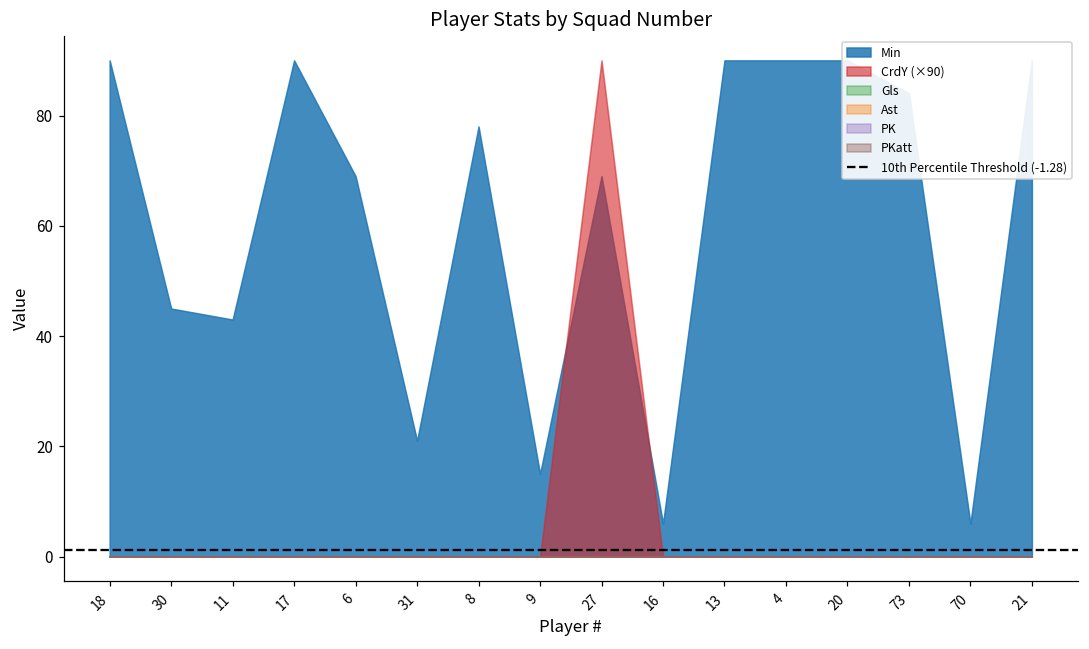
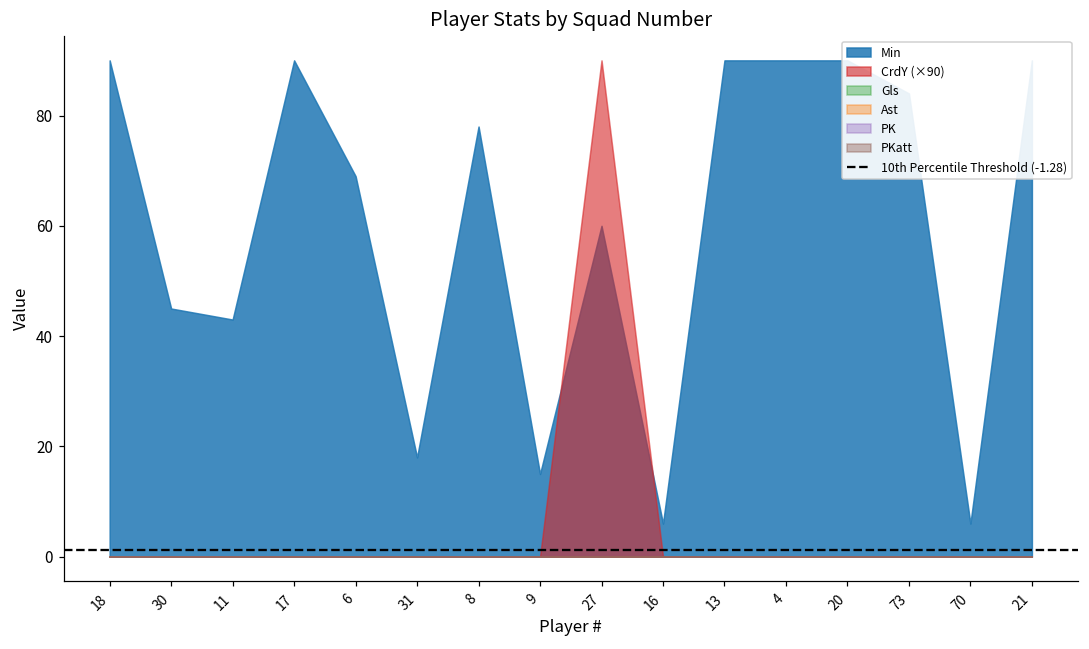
  {
    "Min": {
      "18": 90,
      "30": 45,
      "11": 43,
      "17": 90,
      "6": 69,
-     "31": 21,
+     "31": 18,
      "8": 78,
      "9": 15,
-     "27": 69,
+     "27": 60,
      "16": 6,
      "13": 90,
      "4": 90,
      "70": 6
    },
    "CrdY (×90)": {
      "27": 90
    },
    "PKatt": {
      "27": 0
    }
  }
